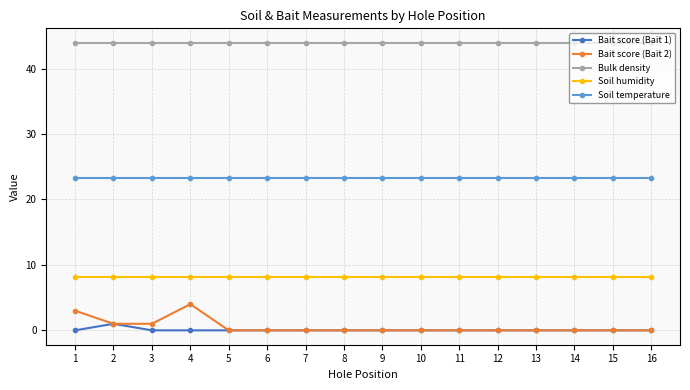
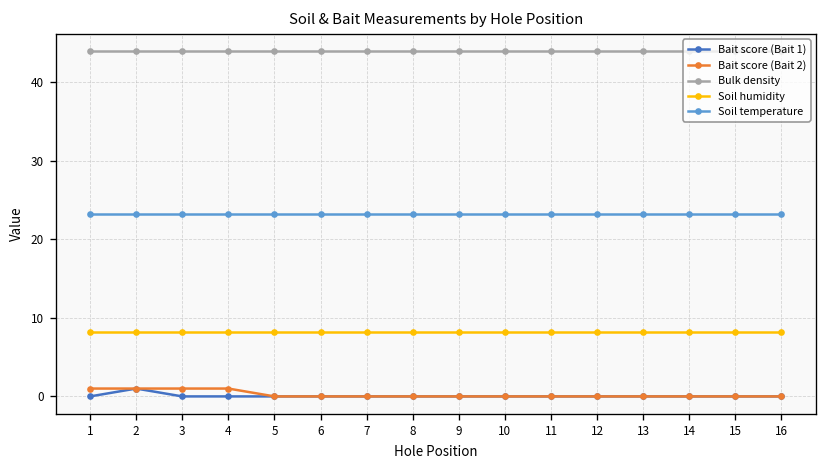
  {
    "Bait score (Bait 2)": {
-     "1": 3,
+     "1": 1,
      "3": 1,
-     "4": 4
+     "4": 1
    },
    "Bulk density": {
      "1": 44,
      "2": 44,
      "3": 44,
      "4": 44,
      "5": 44,
      "6": 44,
      "7": 44,
      "8": 44,
      "9": 44,
      "10": 44,
      "11": 44,
      "12": 44,
      "13": 44
    },
    "Soil humidity": {
      "1": 8,
      "2": 8,
      "3": 8,
      "4": 8,
      "5": 8,
      "6": 8,
      "7": 8,
      "8": 8,
      "9": 8,
      "10": 8,
      "11": 8,
      "12": 8,
      "13": 8,
      "14": 8,
      "15": 8,
      "16": 8
    }
  }
